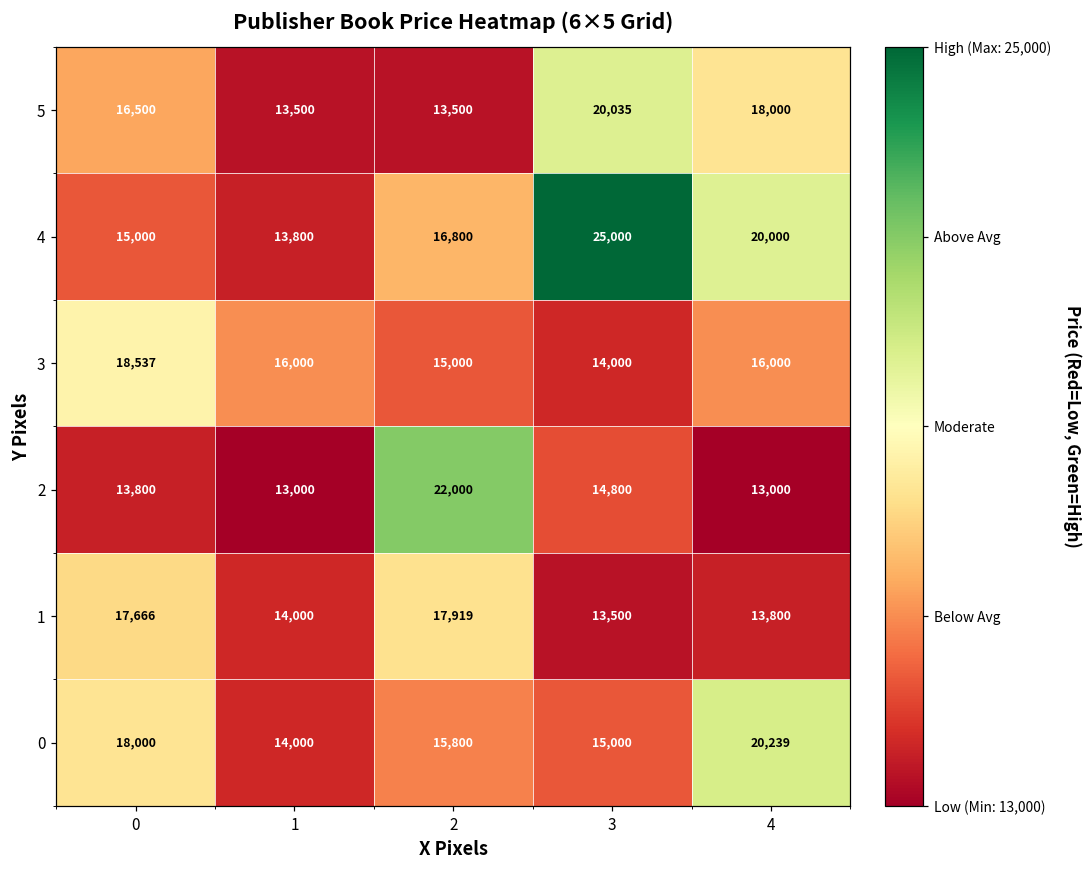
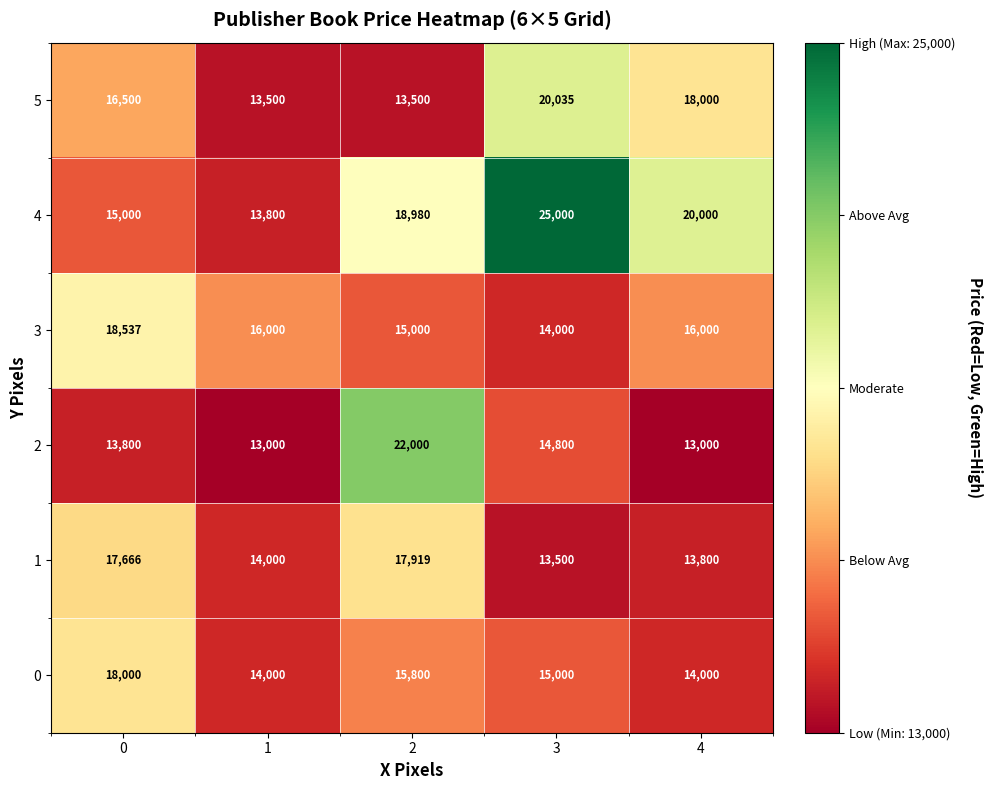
  {
    "5": {
      "0": "16,500",
      "1": "13,500",
      "2": "13,500",
      "3": "20,035",
      "4": "18,000"
    },
    "4": {
      "0": "15,000",
      "1": "13,800",
-     "2": "16,800",
+     "2": "18,980",
      "3": "25,000",
      "4": "20,000"
    },
    "3": {
      "0": "18,537",
      "1": "16,000",
      "2": "15,000",
      "3": "14,000",
      "4": "16,000"
    },
    "2": {
      "0": "13,800",
      "1": "13,000",
      "2": "22,000",
      "3": "14,800",
      "4": "13,000"
    },
    "1": {
      "0": "17,666",
      "1": "14,000",
      "2": "17,919",
      "3": "13,500",
      "4": "13,800"
    },
    "0": {
      "0": "18,000",
      "1": "14,000",
      "2": "15,800",
      "3": "15,000",
-     "4": "20,239"
+     "4": "14,000"
    }
  }
